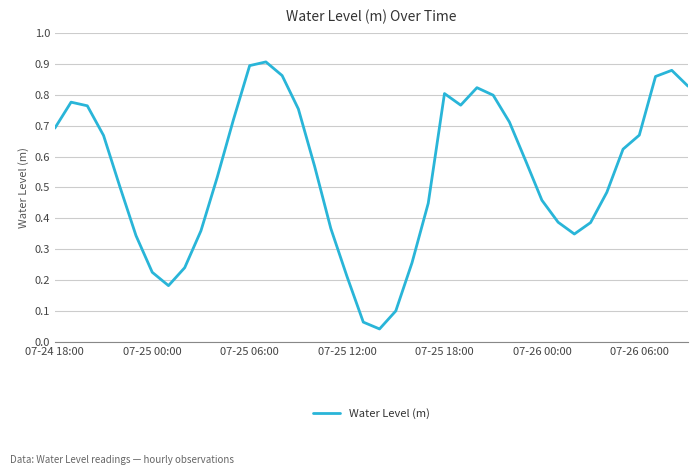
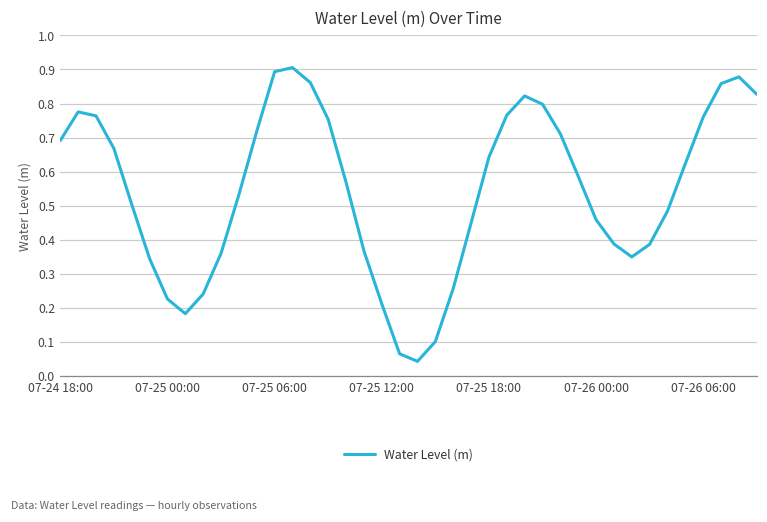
  {
    "07-24 18:00": 0.69,
    "07-25 00:00": 0.23,
    "07-25 06:00": 0.89,
    "07-25 12:00": 0.21,
-   "07-25 18:00": 0.80,
+   "07-25 18:00": 0.64,
    "07-26 00:00": 0.46,
-   "07-26 06:00": 0.67
+   "07-26 06:00": 0.76
  }
